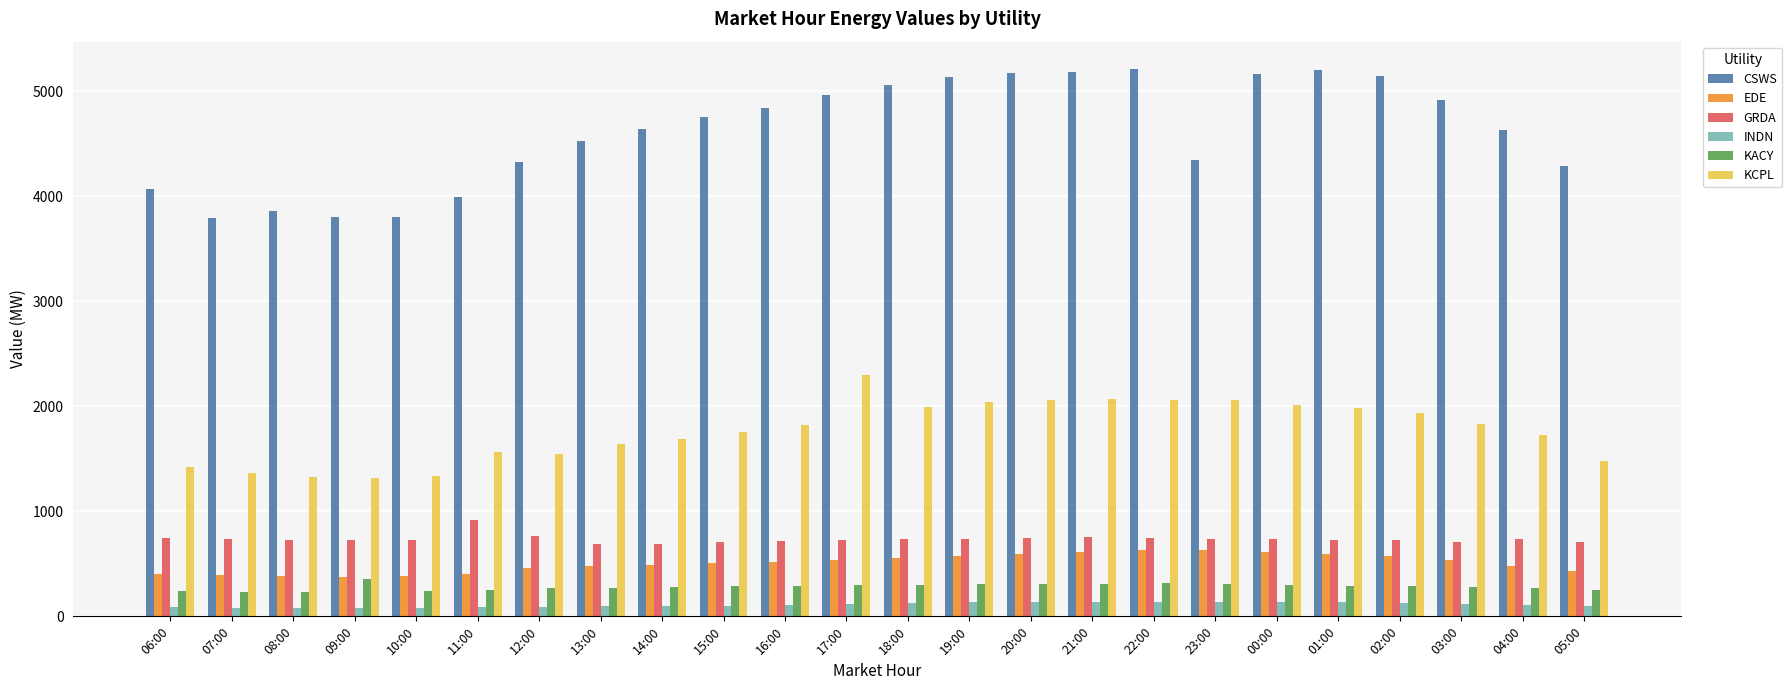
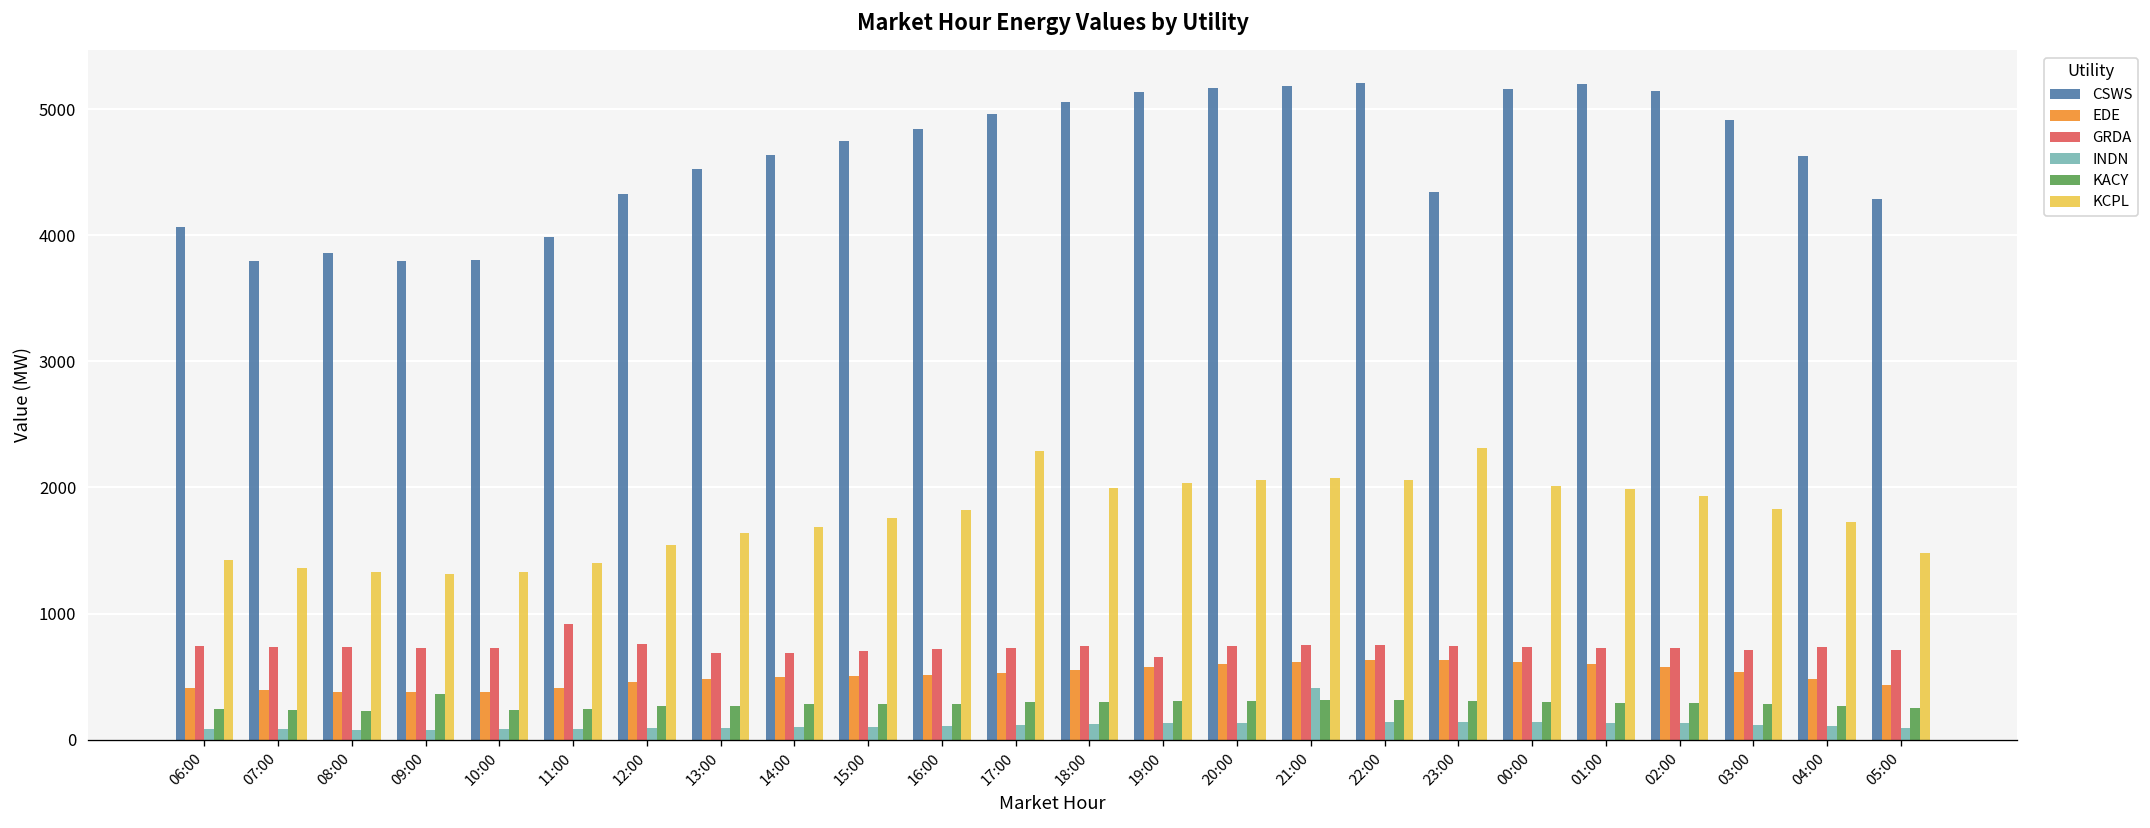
  {
    "CSWS": {
      "06:00": 4060,
      "07:00": 3790,
      "08:00": 3860,
      "09:00": 3800,
      "10:00": 3800,
      "11:00": 3990,
      "12:00": 4330,
      "13:00": 4530,
      "14:00": 4630,
      "15:00": 4750,
      "16:00": 4840,
      "17:00": 4960,
      "18:00": 5060,
      "19:00": 5140,
      "20:00": 5170,
      "21:00": 5180,
      "22:00": 5210,
      "23:00": 4340,
      "00:00": 5160,
      "01:00": 5200,
      "02:00": 5140,
      "03:00": 4920,
      "04:00": 4630,
      "05:00": 4290
    },
    "EDE": {
      "06:00": 410,
      "07:00": 390,
      "08:00": 380,
      "09:00": 380,
      "10:00": 380,
      "11:00": 410,
      "12:00": 460,
      "13:00": 480,
      "14:00": 490,
      "15:00": 510,
      "16:00": 510,
      "17:00": 530,
      "18:00": 550,
      "19:00": 570,
      "20:00": 600,
      "21:00": 610,
      "22:00": 630,
      "23:00": 630,
      "00:00": 610,
      "01:00": 600,
      "02:00": 570,
      "03:00": 530,
      "04:00": 480,
      "05:00": 440
    },
    "GRDA": {
      "06:00": 740,
      "07:00": 740,
      "08:00": 730,
      "09:00": 730,
      "10:00": 730,
      "11:00": 920,
      "12:00": 760,
      "13:00": 690,
      "14:00": 690,
      "15:00": 700,
      "16:00": 720,
      "17:00": 730,
      "18:00": 740,
-     "19:00": 740,
+     "19:00": 650,
      "20:00": 740,
      "21:00": 750,
      "22:00": 750,
      "23:00": 740,
      "00:00": 730,
      "01:00": 730,
      "02:00": 720,
      "03:00": 710,
      "04:00": 730,
      "05:00": 710
    },
    "INDN": {
      "06:00": 90,
      "07:00": 80,
      "08:00": 80,
      "09:00": 80,
      "10:00": 80,
      "11:00": 80,
      "12:00": 90,
      "13:00": 100,
      "14:00": 100,
      "15:00": 100,
      "16:00": 110,
      "17:00": 110,
      "18:00": 120,
      "19:00": 130,
      "20:00": 130,
-     "21:00": 140,
+     "21:00": 410,
      "22:00": 140,
      "23:00": 140,
      "00:00": 140,
      "01:00": 140,
      "02:00": 130,
      "03:00": 120,
      "04:00": 100,
      "05:00": 90
    },
    "KACY": {
      "06:00": 240,
      "07:00": 230,
      "08:00": 230,
      "09:00": 360,
      "10:00": 240,
      "11:00": 250,
      "12:00": 270,
      "13:00": 270,
      "14:00": 280,
      "15:00": 290,
      "16:00": 280,
      "17:00": 300,
      "18:00": 300,
      "19:00": 310,
      "20:00": 310,
      "21:00": 310,
      "22:00": 310,
      "23:00": 310,
      "00:00": 300,
      "01:00": 290,
      "02:00": 290,
      "03:00": 280,
      "04:00": 270,
      "05:00": 250
    },
    "KCPL": {
      "06:00": 1420,
      "07:00": 1360,
      "08:00": 1330,
      "09:00": 1320,
      "10:00": 1330,
-     "11:00": 1560,
+     "11:00": 1400,
      "12:00": 1540,
      "13:00": 1640,
      "14:00": 1690,
      "15:00": 1750,
      "16:00": 1820,
      "17:00": 2290,
      "18:00": 2000,
      "19:00": 2040,
      "20:00": 2060,
      "21:00": 2070,
      "22:00": 2060,
-     "23:00": 2060,
+     "23:00": 2310,
      "00:00": 2010,
      "01:00": 1990,
      "02:00": 1940,
      "03:00": 1830,
      "04:00": 1730,
      "05:00": 1480
    }
  }
